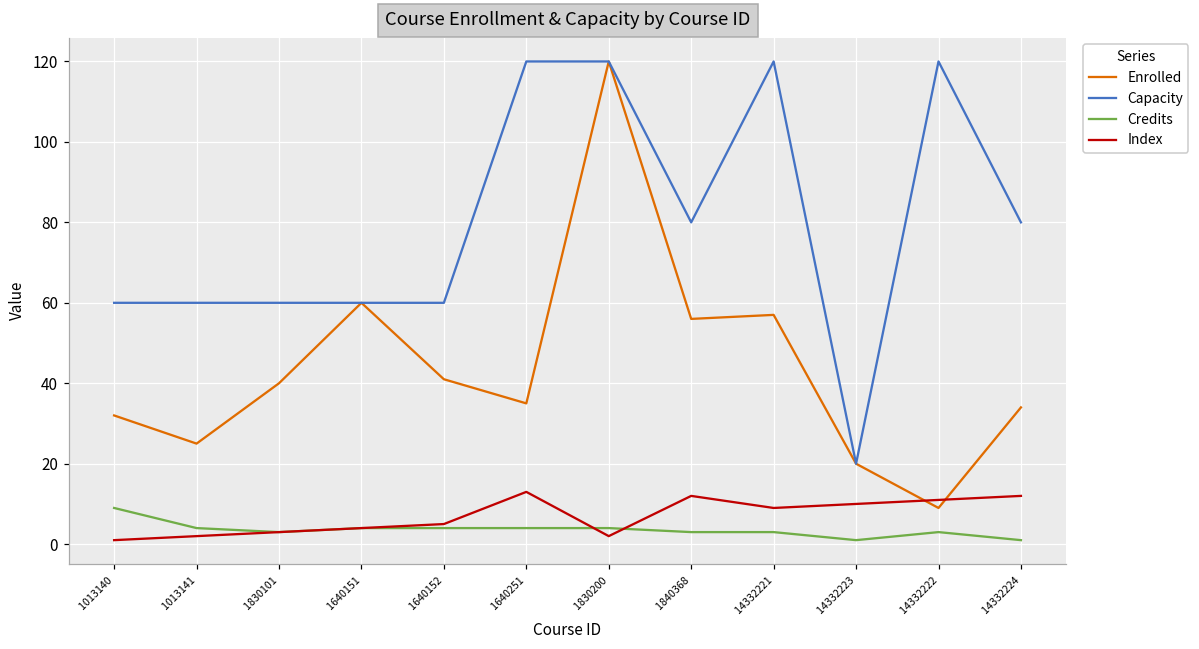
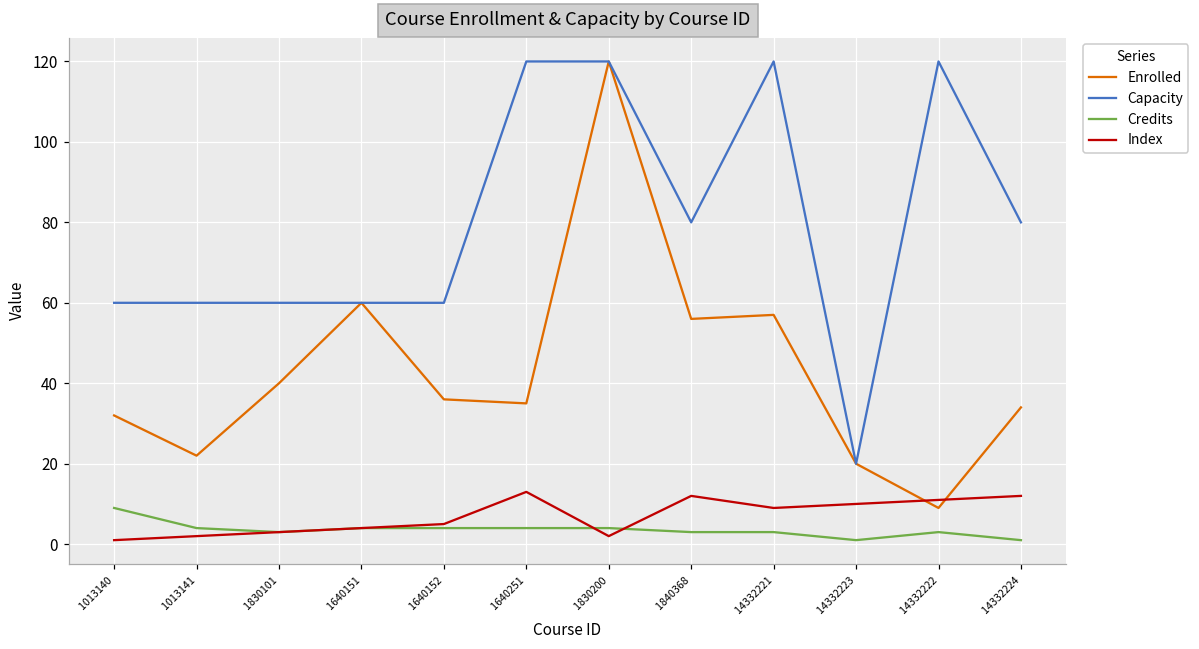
  {
    "Enrolled": {
      "1013140": 32,
-     "1013141": 25,
+     "1013141": 22,
      "1830101": 40,
-     "1640152": 41,
+     "1640152": 36,
      "1640251": 35,
      "1840368": 56,
      "14332221": 57,
      "14332222": 9,
      "14332224": 34
    },
    "Capacity": {
      "1013140": 60,
      "1013141": 60,
      "1830101": 60,
      "1640152": 60,
      "1640251": 120,
      "1840368": 80,
      "14332221": 120,
      "14332222": 120,
      "14332224": 80
    },
    "Credits": {
      "1013140": 9,
      "1013141": 4,
      "1640152": 4,
      "1640251": 4,
      "1830200": 4,
      "1840368": 3,
      "14332221": 3,
      "14332223": 1,
      "14332222": 3,
      "14332224": 1
    },
    "Index": {
      "1013140": 1,
      "1013141": 2,
      "1640152": 5,
      "1640251": 13,
      "1830200": 2,
      "1840368": 12,
      "14332221": 9,
      "14332223": 10,
      "14332222": 11,
      "14332224": 12
    }
  }
